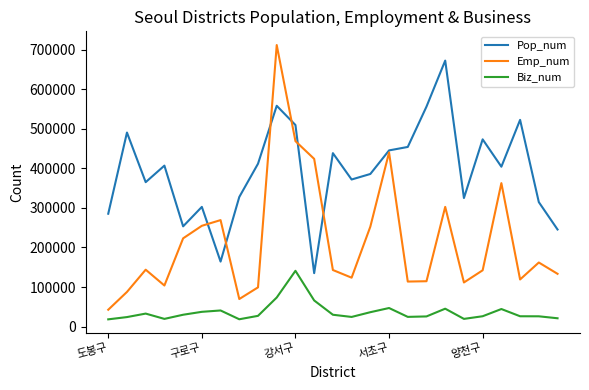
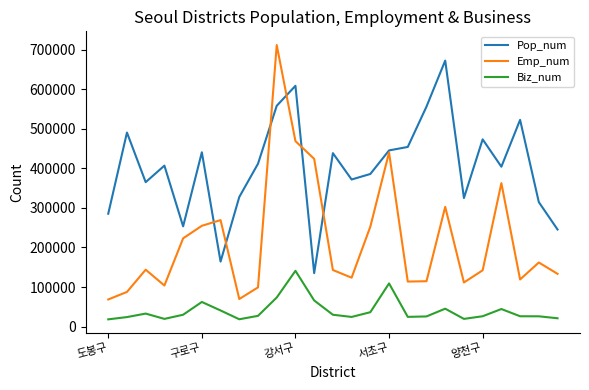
  {
    "Pop_num": {
      "도봉구": 290000,
-     "구로구": 300000,
-     "강서구": 510000,
+     "구로구": 440000,
+     "강서구": 610000,
      "양천구": 470000
    },
    "Emp_num": {
-     "도봉구": 40000,
+     "도봉구": 70000,
      "구로구": 250000,
      "강서구": 470000,
      "양천구": 140000
    },
    "Biz_num": {
      "도봉구": 20000,
-     "구로구": 40000,
+     "구로구": 60000,
      "강서구": 140000,
-     "서초구": 50000,
+     "서초구": 110000,
      "양천구": 30000
    }
  }
